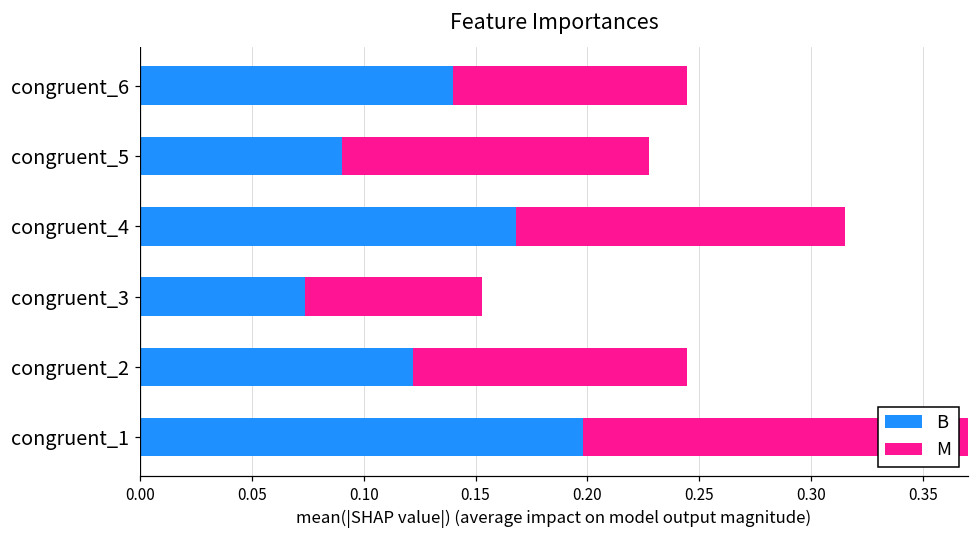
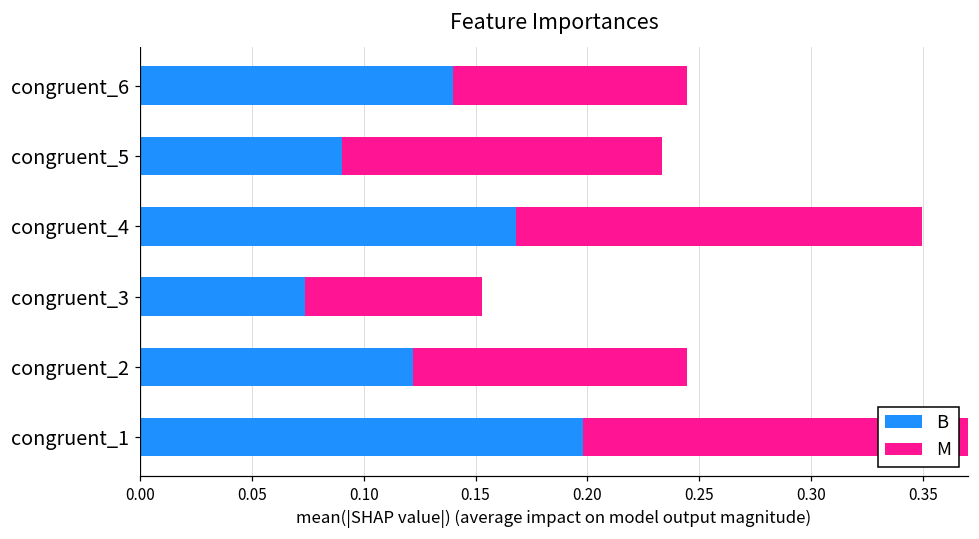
  {
    "B": {
      "congruent_6": 0.140,
      "congruent_5": 0.090,
      "congruent_4": 0.168,
      "congruent_3": 0.074,
      "congruent_2": 0.122,
      "congruent_1": 0.198
    },
    "M": {
      "congruent_6": 0.104,
-     "congruent_5": 0.137,
-     "congruent_4": 0.147,
+     "congruent_5": 0.143,
+     "congruent_4": 0.182,
      "congruent_3": 0.079,
      "congruent_2": 0.122
    }
  }
